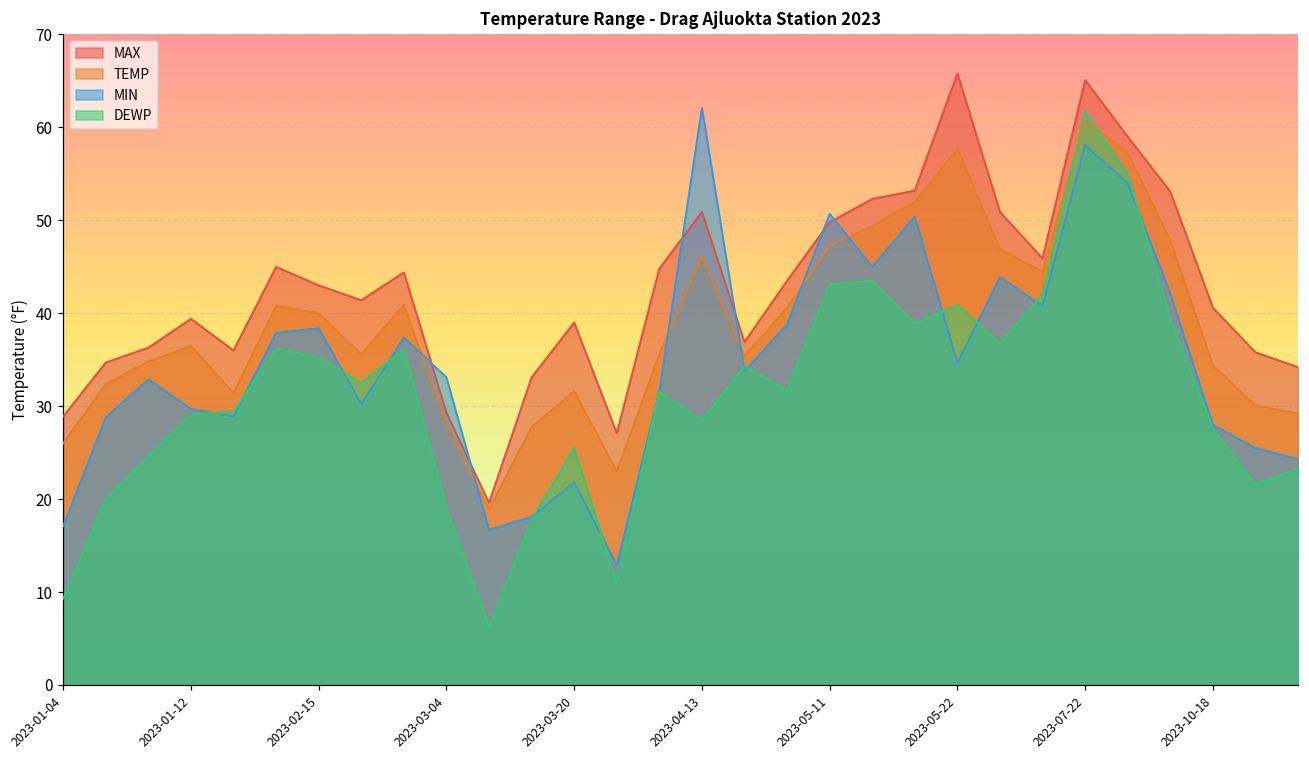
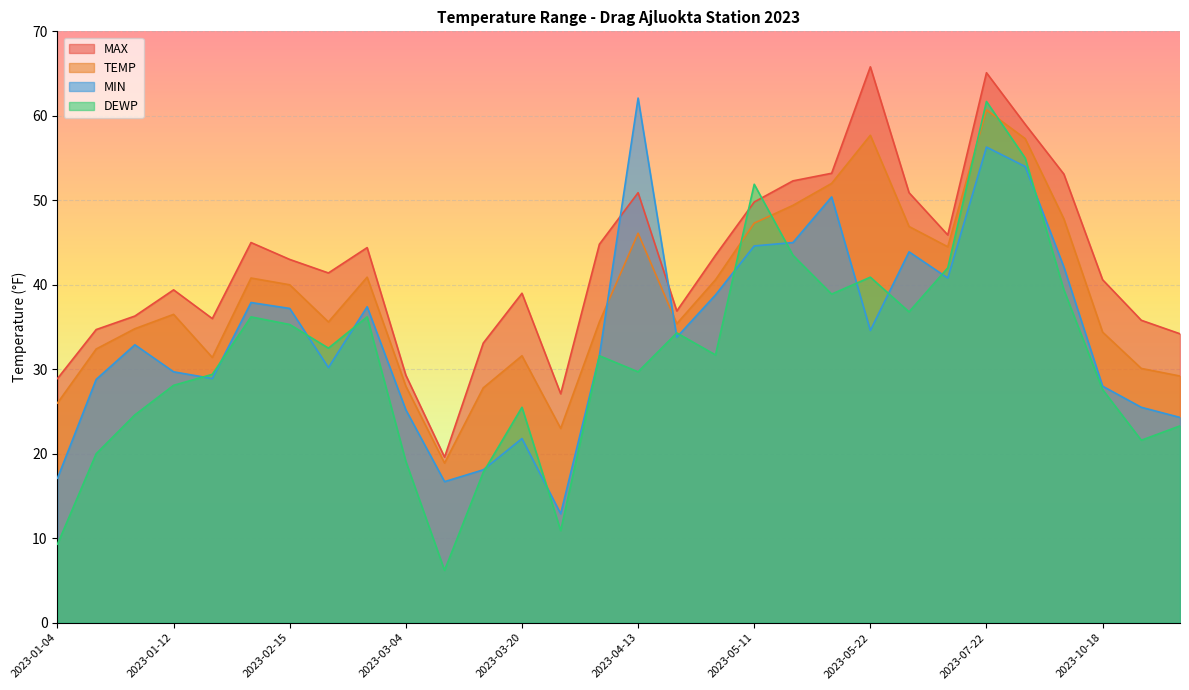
  {
    "MIN": {
      "2023-01-04": 17,
      "2023-01-12": 30,
-     "2023-02-15": 38,
-     "2023-03-04": 33,
+     "2023-02-15": 37,
+     "2023-03-04": 25,
      "2023-03-20": 22,
      "2023-04-13": 62,
-     "2023-05-11": 51,
+     "2023-05-11": 45,
      "2023-05-22": 35,
-     "2023-07-22": 58,
+     "2023-07-22": 56,
      "2023-10-18": 28
    },
    "DEWP": {
      "2023-01-04": 9,
-     "2023-01-12": 29,
+     "2023-01-12": 28,
      "2023-02-15": 35,
      "2023-03-04": 19,
      "2023-03-20": 26,
-     "2023-04-13": 29,
-     "2023-05-11": 43,
+     "2023-04-13": 30,
+     "2023-05-11": 52,
      "2023-05-22": 41,
      "2023-07-22": 62,
      "2023-10-18": 28
    }
  }
